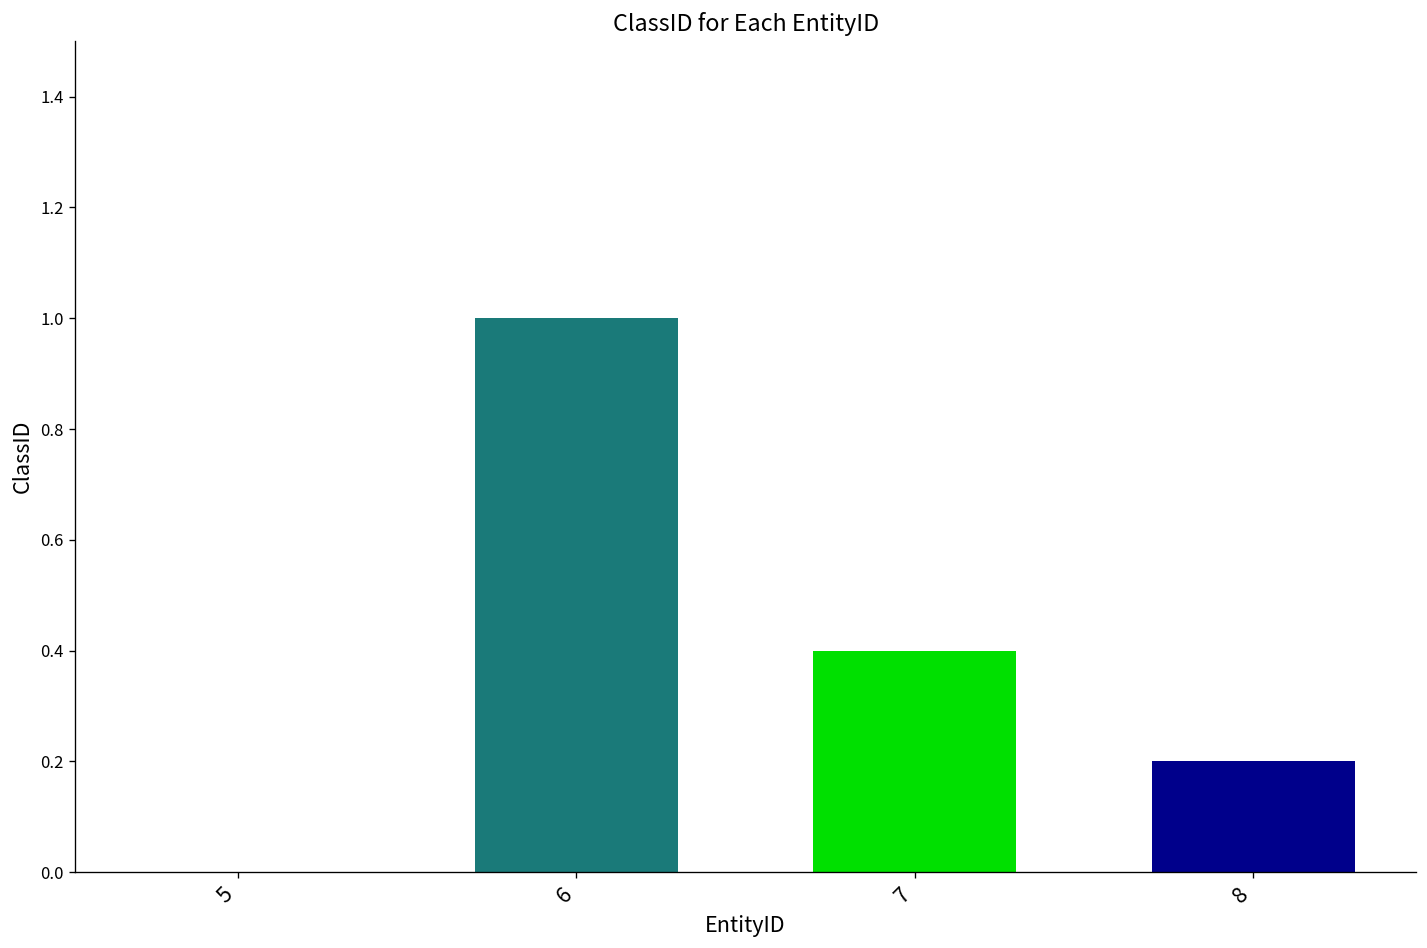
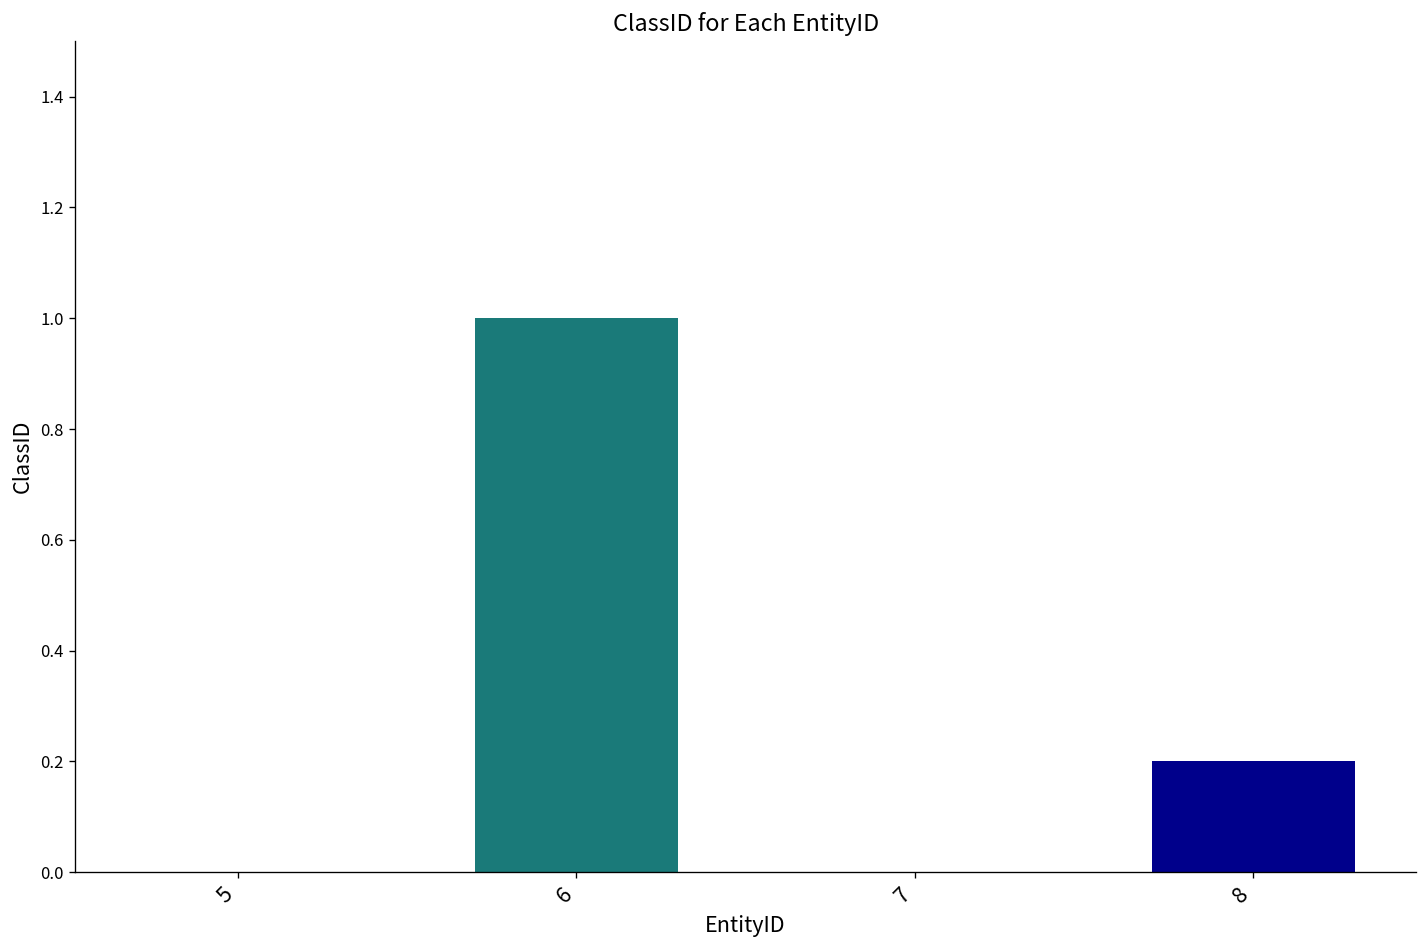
  {
    "5": 0.0,
    "6": 1.0,
-   "7": 0.4,
+   "7": 0.0,
    "8": 0.2
  }
